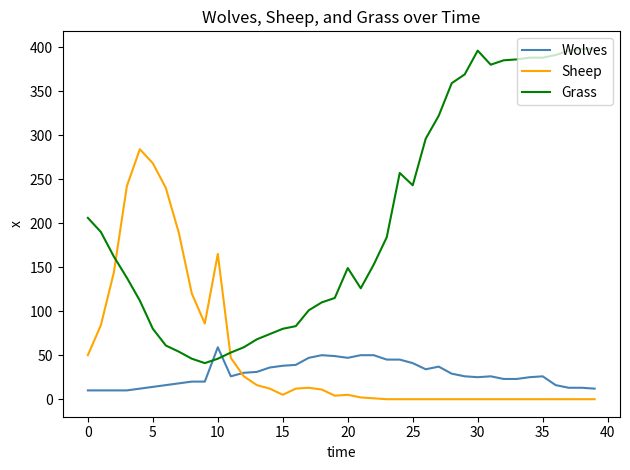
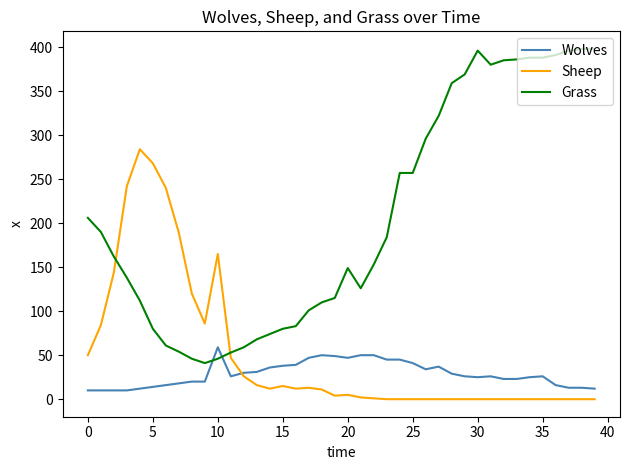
  {
    "Wolves": {
      "0": 10,
      "5": 10,
      "10": 60,
      "15": 40,
      "20": 50,
      "25": 40,
      "30": 30,
      "35": 30
    },
    "Sheep": {
      "0": 50,
      "5": 270,
      "10": 170,
-     "15": 10,
+     "15": 20,
      "20": 10,
      "25": 0,
      "30": 0,
      "35": 0
    },
    "Grass": {
      "0": 210,
      "5": 80,
      "10": 50,
      "15": 80,
      "20": 150,
-     "25": 240,
+     "25": 260,
      "30": 400
    }
  }
